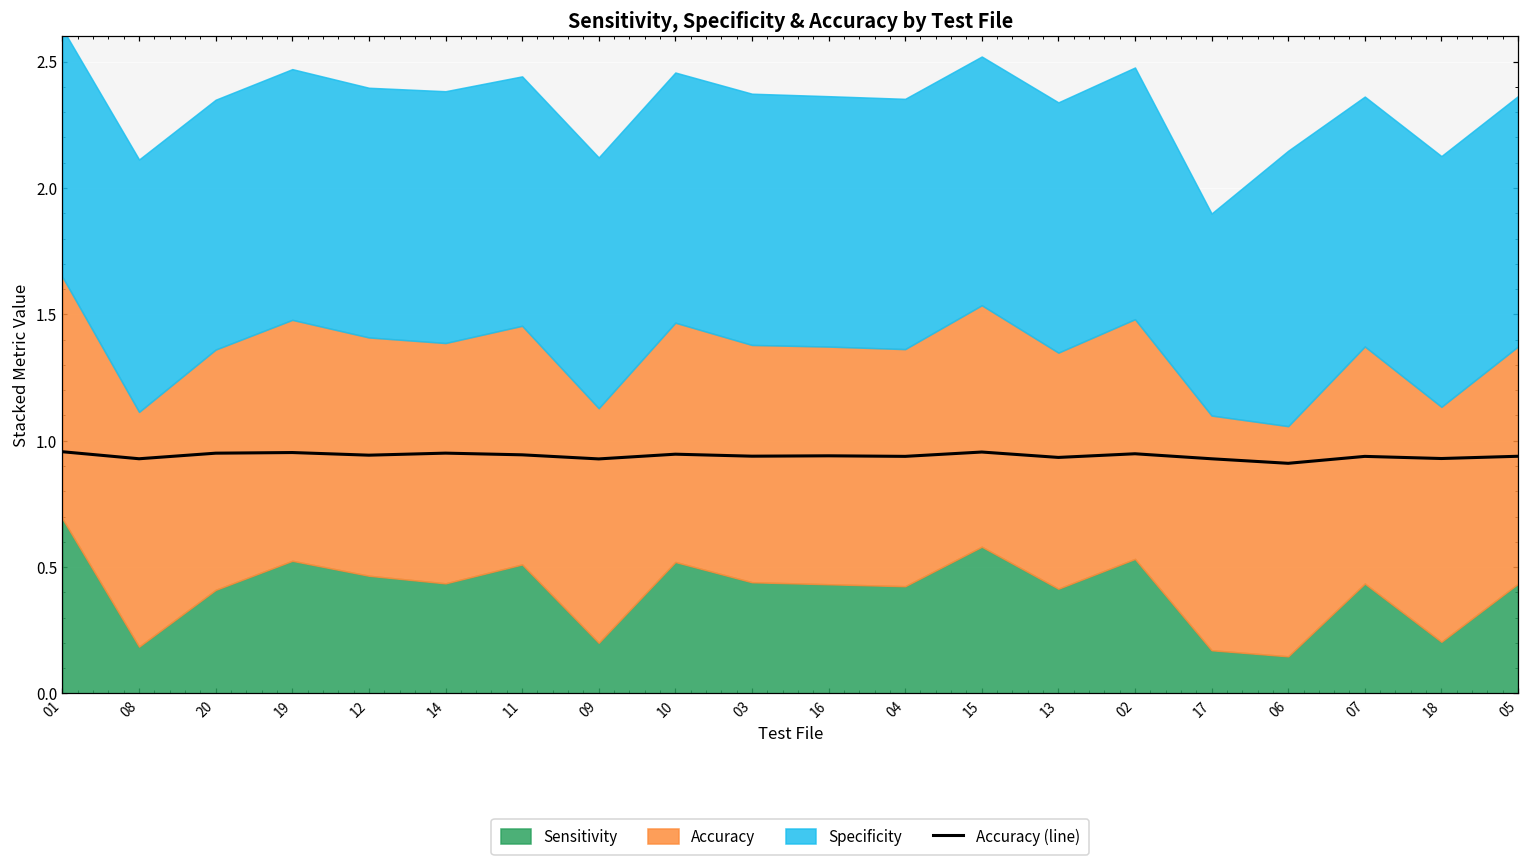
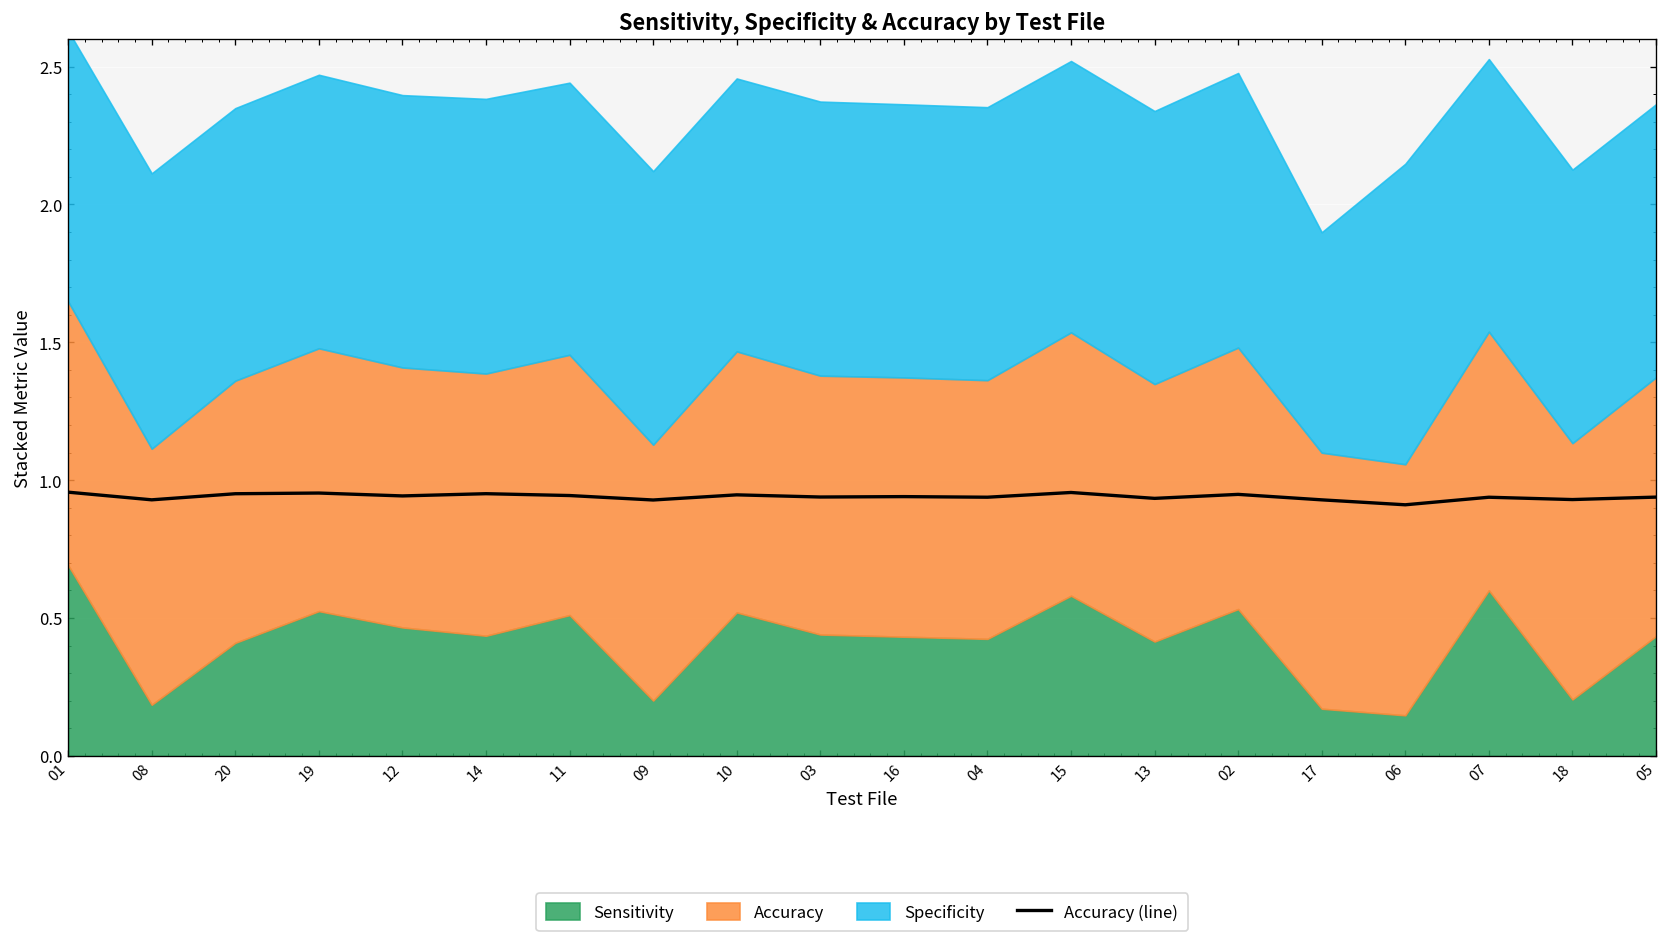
  {
    "Accuracy (line)": {
      "01": 0.96,
      "08": 0.93,
      "20": 0.95,
      "19": 0.95,
      "12": 0.94,
      "14": 0.95,
      "11": 0.94,
      "09": 0.93,
      "10": 0.95,
      "03": 0.94,
      "16": 0.94,
      "04": 0.94,
      "15": 0.96,
      "13": 0.93,
      "02": 0.95,
      "17": 0.93,
      "06": 0.91,
      "07": 0.94,
      "18": 0.93,
      "05": 0.94
    },
    "Sensitivity": {
      "01": 0.69,
      "08": 0.19,
      "20": 0.41,
      "19": 0.52,
      "12": 0.47,
      "14": 0.44,
      "11": 0.51,
      "09": 0.20,
      "10": 0.52,
      "03": 0.44,
      "16": 0.43,
      "04": 0.42,
      "15": 0.58,
      "13": 0.41,
      "02": 0.53,
      "17": 0.17,
      "06": 0.15,
-     "07": 0.43,
+     "07": 0.60,
      "18": 0.20,
      "05": 0.43
    },
    "Accuracy": {
      "01": 0.96,
      "08": 0.93,
      "20": 0.95,
      "19": 0.95,
      "12": 0.94,
      "14": 0.95,
      "11": 0.94,
      "09": 0.93,
      "10": 0.95,
      "03": 0.94,
      "16": 0.94,
      "04": 0.94,
      "15": 0.96,
      "13": 0.93,
      "02": 0.95,
      "17": 0.93,
      "06": 0.91,
      "07": 0.94,
      "18": 0.93,
      "05": 0.94
    },
    "Specificity": {
      "08": 1.00,
      "20": 0.99,
      "19": 0.99,
      "12": 0.99,
      "14": 1.00,
      "11": 0.99,
      "09": 0.99,
      "10": 0.99,
      "03": 0.99,
      "16": 0.99,
      "04": 0.99,
      "15": 0.98,
      "13": 0.99,
      "02": 1.00,
      "17": 0.80,
      "06": 1.09,
      "07": 0.99,
      "18": 0.99,
      "05": 0.99
    }
  }
